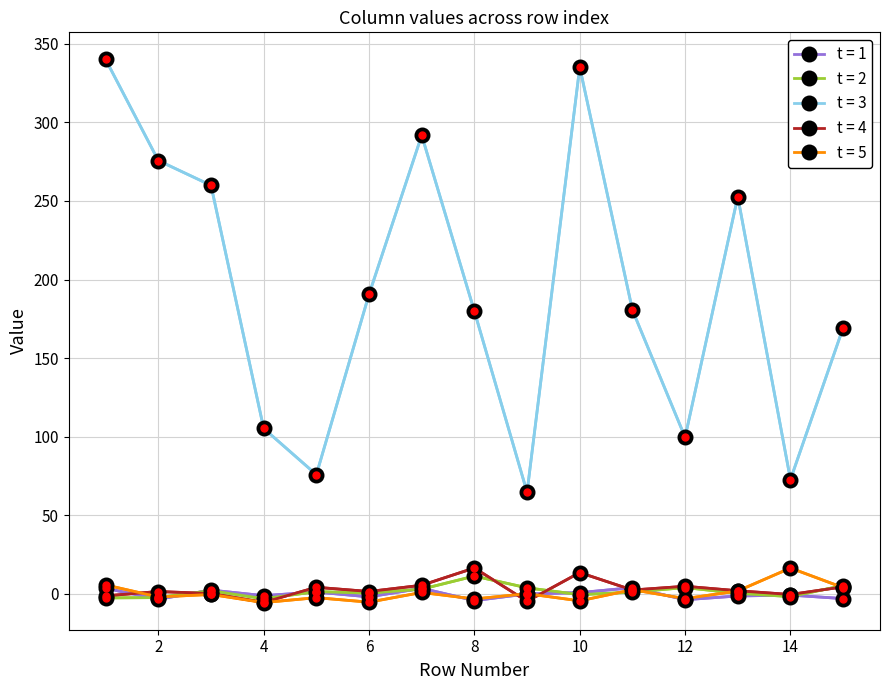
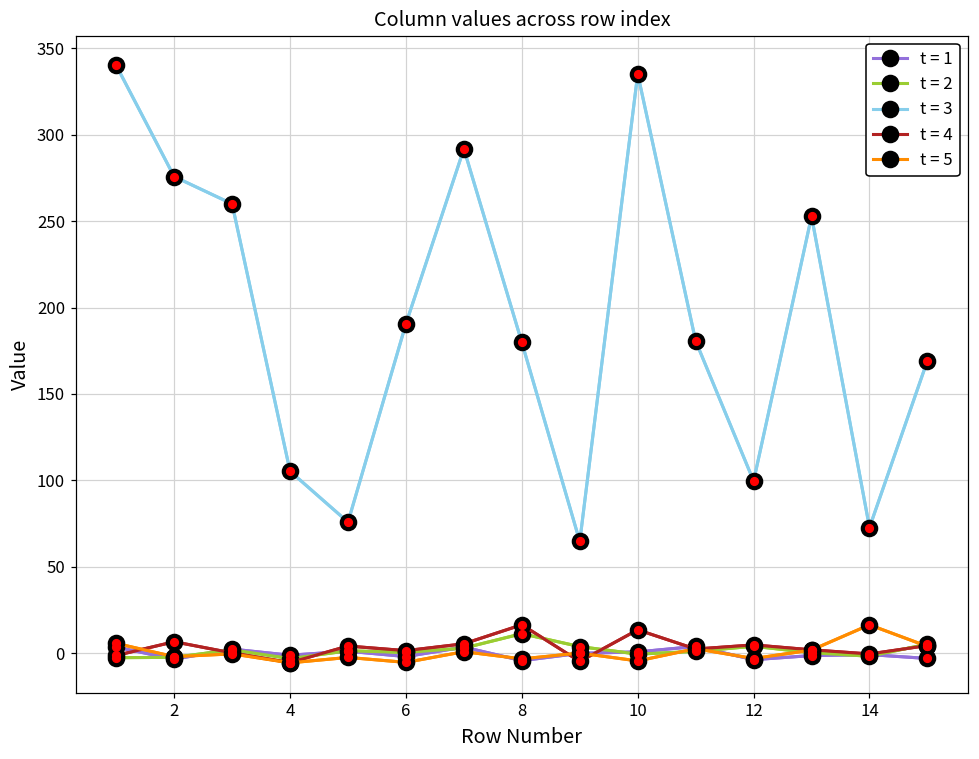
  {
    "t = 1": {
      "4": -1,
      "6": -2
    },
    "t = 2": {
      "4": -3,
      "8": 11
    },
    "t = 3": {
      "2": 276,
      "4": 105,
      "6": 191,
      "8": 180,
      "10": 335,
      "12": 100,
      "14": 73
    },
    "t = 4": {
-     "2": 1,
+     "2": 7,
      "8": 16,
      "10": 14
    },
    "t = 5": {
      "6": -5,
      "10": -4,
      "14": 16
    }
  }
